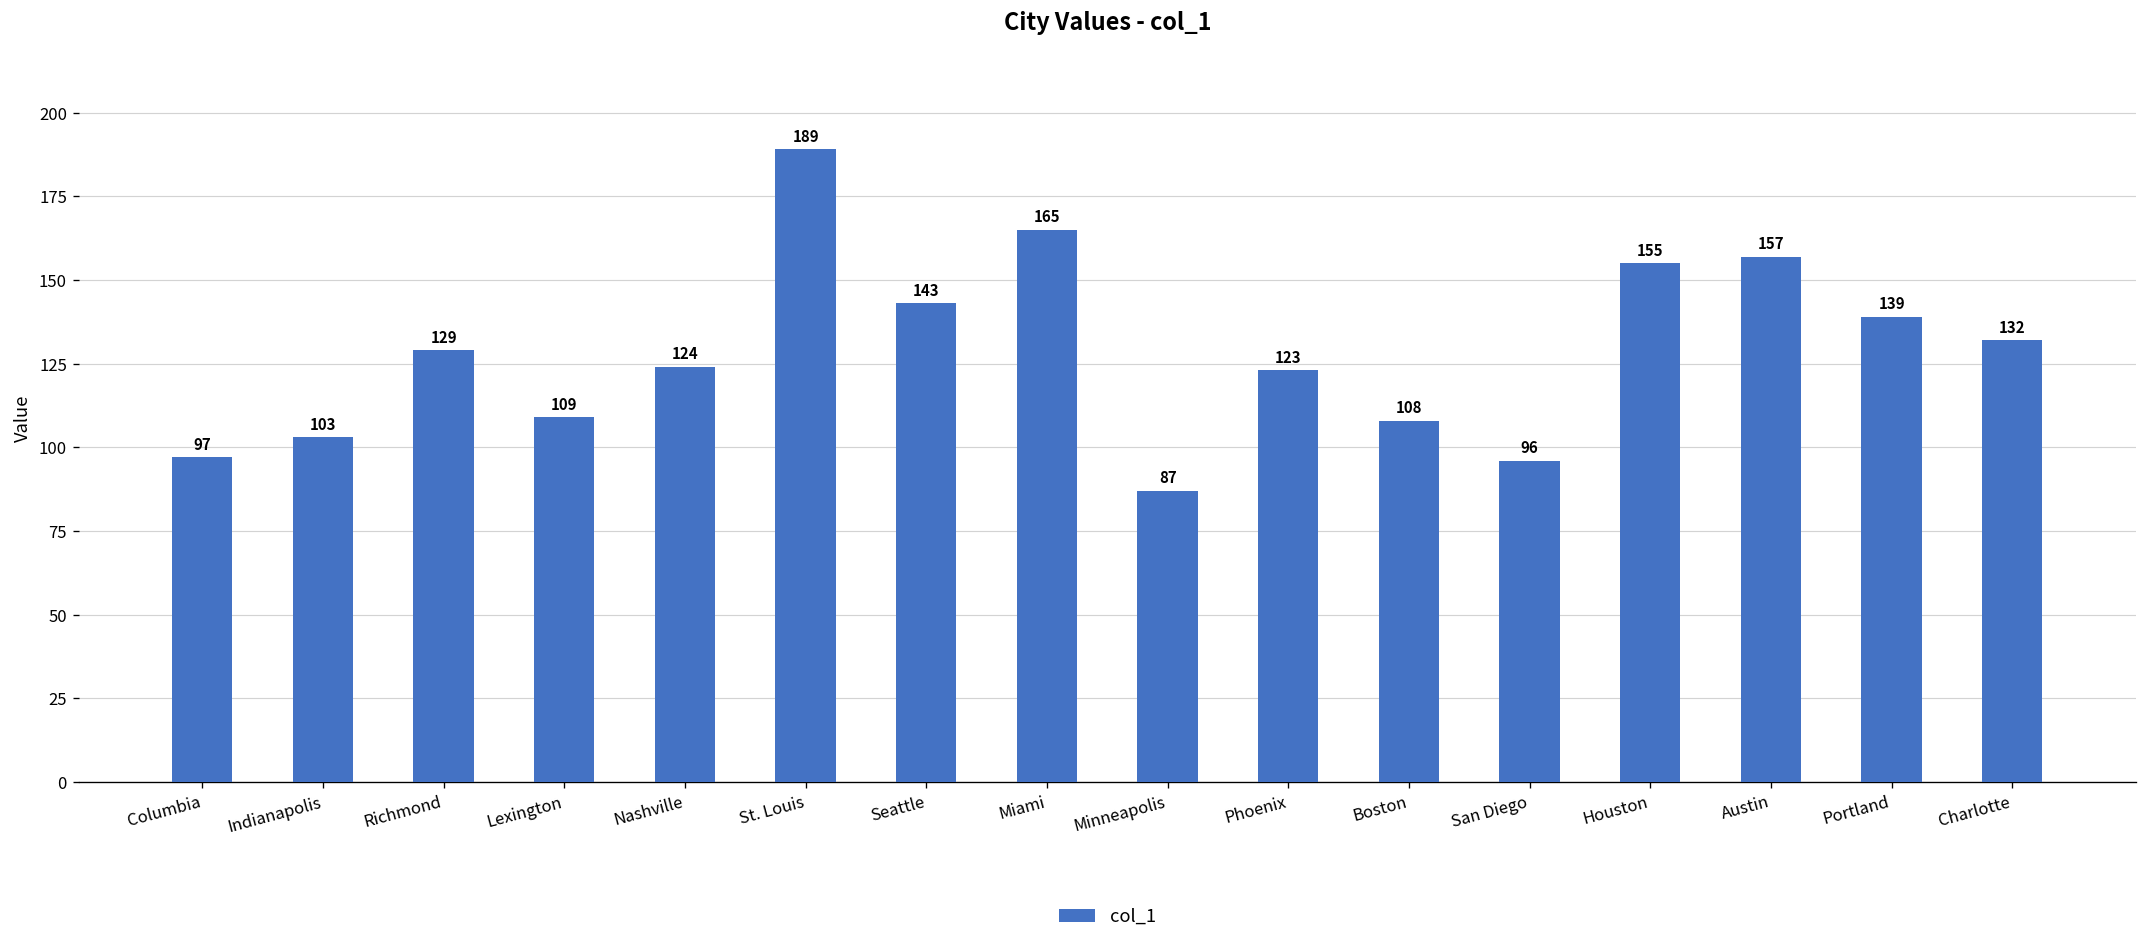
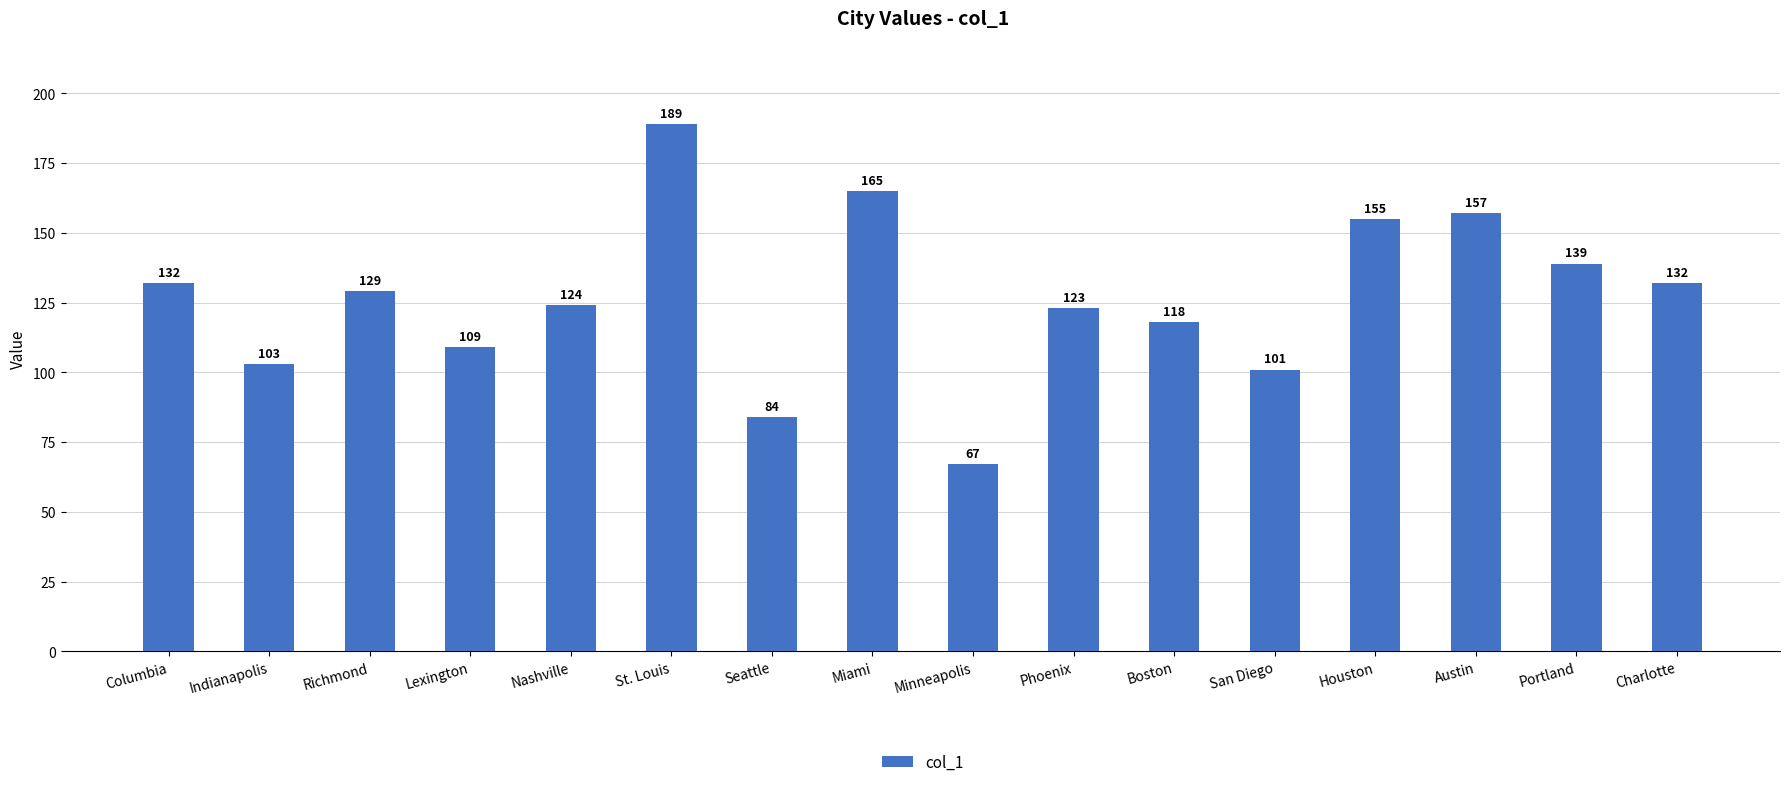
  {
-   "Columbia": 97,
+   "Columbia": 132,
    "Indianapolis": 103,
    "Richmond": 129,
    "Lexington": 109,
    "Nashville": 124,
    "St. Louis": 189,
-   "Seattle": 143,
+   "Seattle": 84,
    "Miami": 165,
-   "Minneapolis": 87,
+   "Minneapolis": 67,
    "Phoenix": 123,
-   "Boston": 108,
-   "San Diego": 96,
+   "Boston": 118,
+   "San Diego": 101,
    "Houston": 155,
    "Austin": 157,
    "Portland": 139,
    "Charlotte": 132
  }
